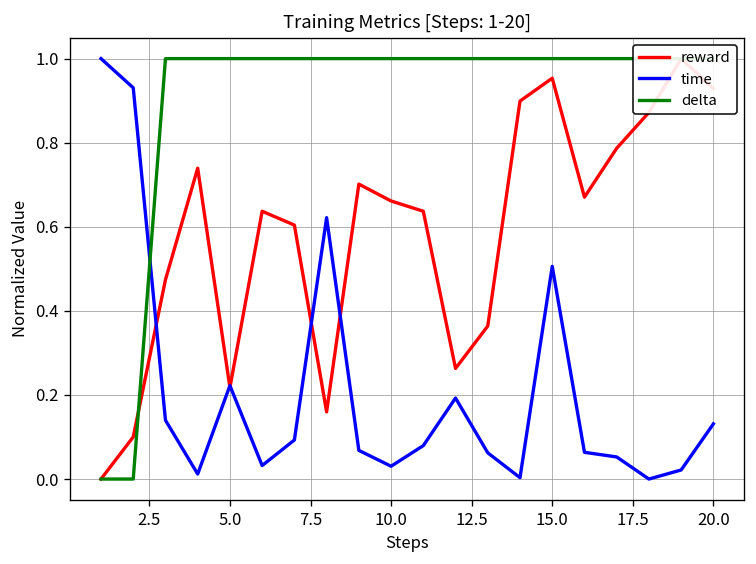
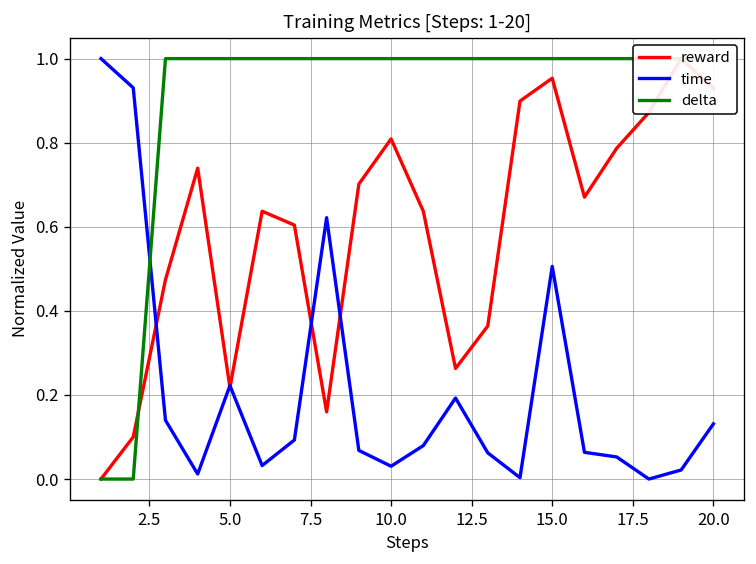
  {
    "reward": {
-     "10.0": 0.66,
+     "10.0": 0.81,
      "15.0": 0.95
    },
    "time": {
      "10.0": 0.03,
      "15.0": 0.51,
      "20.0": 0.13
    },
    "delta": {
      "5.0": 1.00,
      "10.0": 1.00,
      "15.0": 1.00
    }
  }
